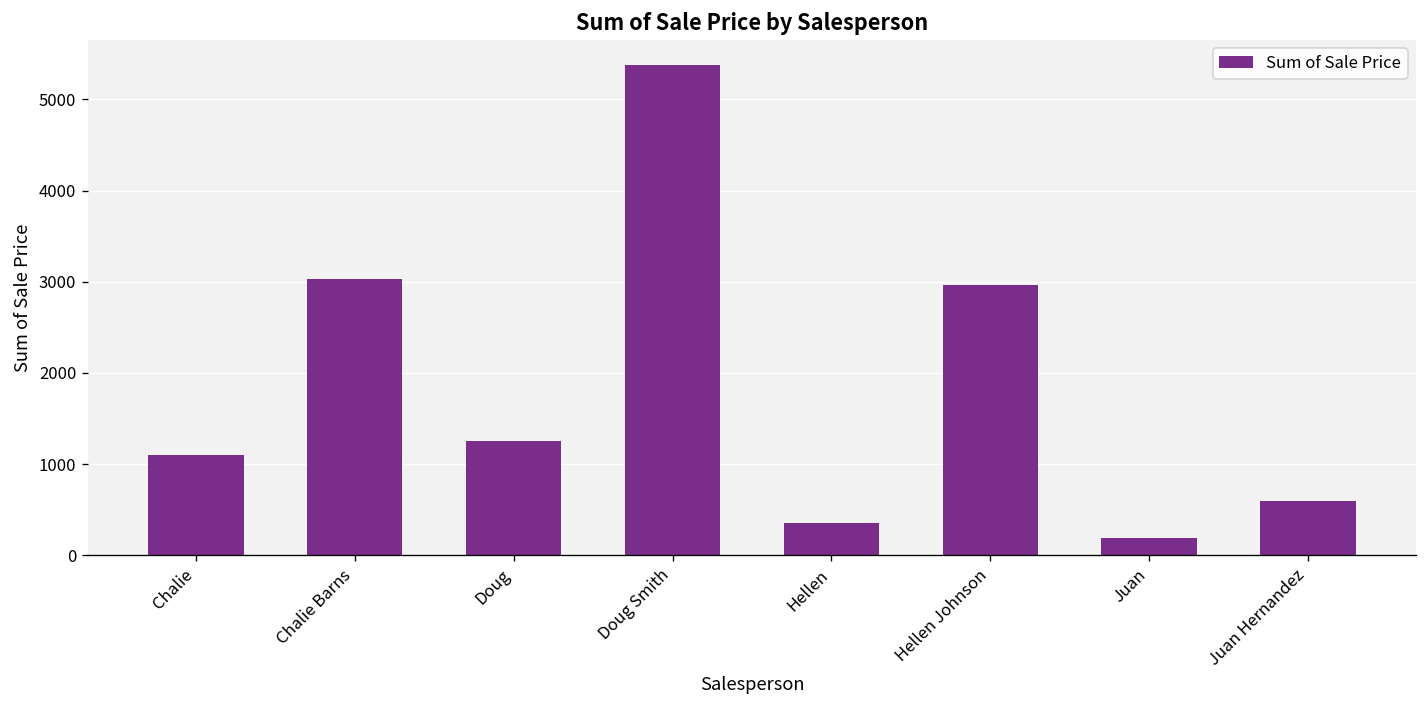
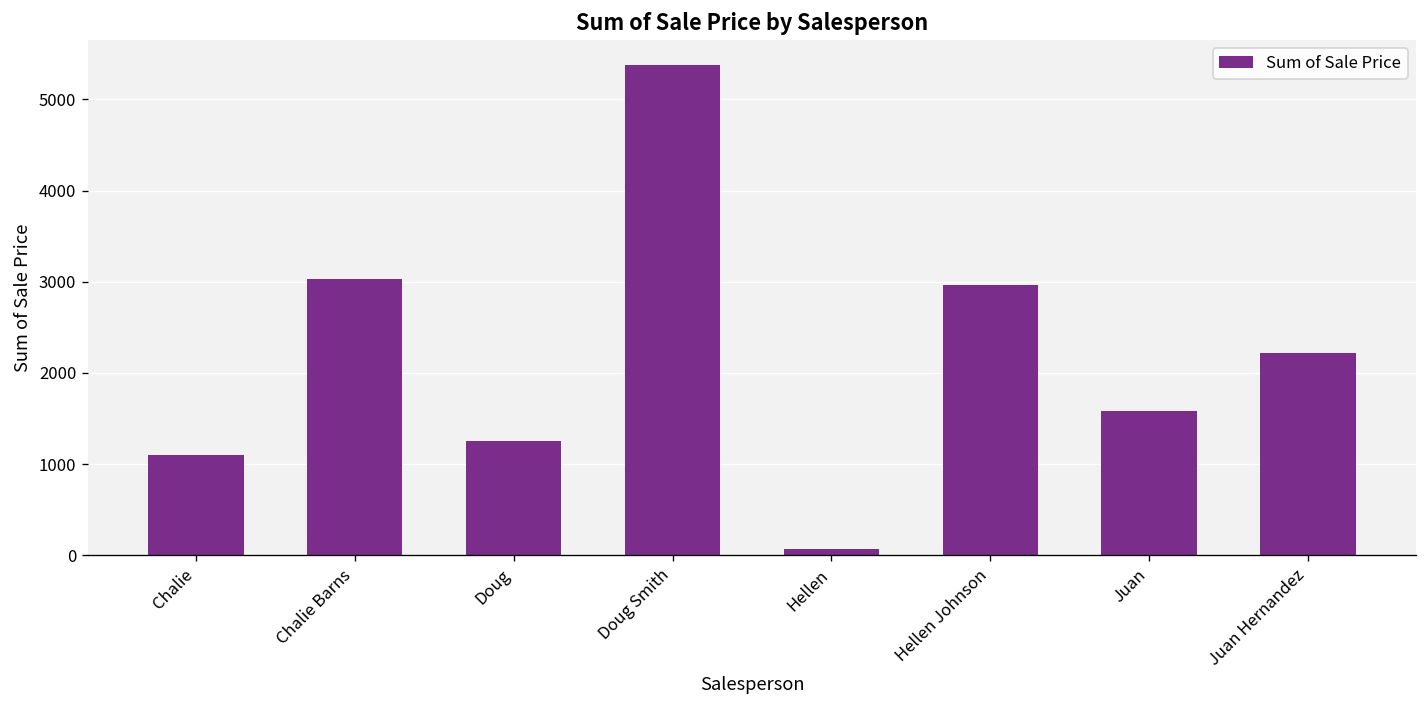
  {
    "Chalie": 1100,
    "Chalie Barns": 3000,
    "Doug": 1300,
    "Doug Smith": 5400,
-   "Hellen": 400,
+   "Hellen": 100,
    "Hellen Johnson": 3000,
-   "Juan": 200,
-   "Juan Hernandez": 600
+   "Juan": 1600,
+   "Juan Hernandez": 2200
  }
